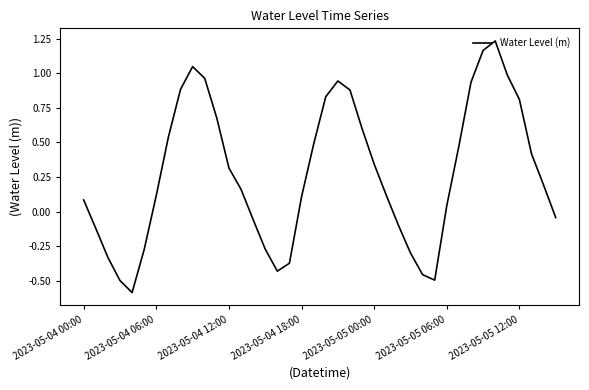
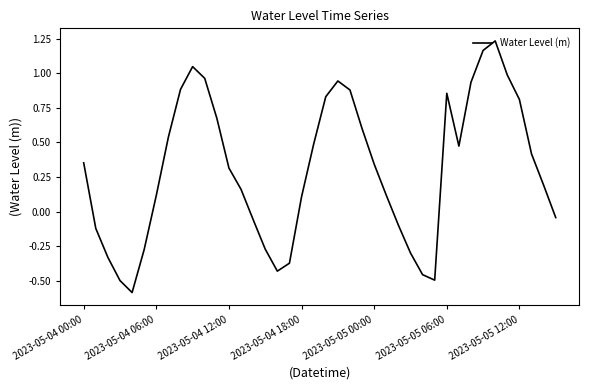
  {
-   "2023-05-04 00:00": 0.08,
+   "2023-05-04 00:00": 0.35,
    "2023-05-04 06:00": 0.12,
    "2023-05-04 12:00": 0.32,
    "2023-05-04 18:00": 0.11,
    "2023-05-05 00:00": 0.34,
-   "2023-05-05 06:00": 0.04,
+   "2023-05-05 06:00": 0.86,
    "2023-05-05 12:00": 0.81
  }
